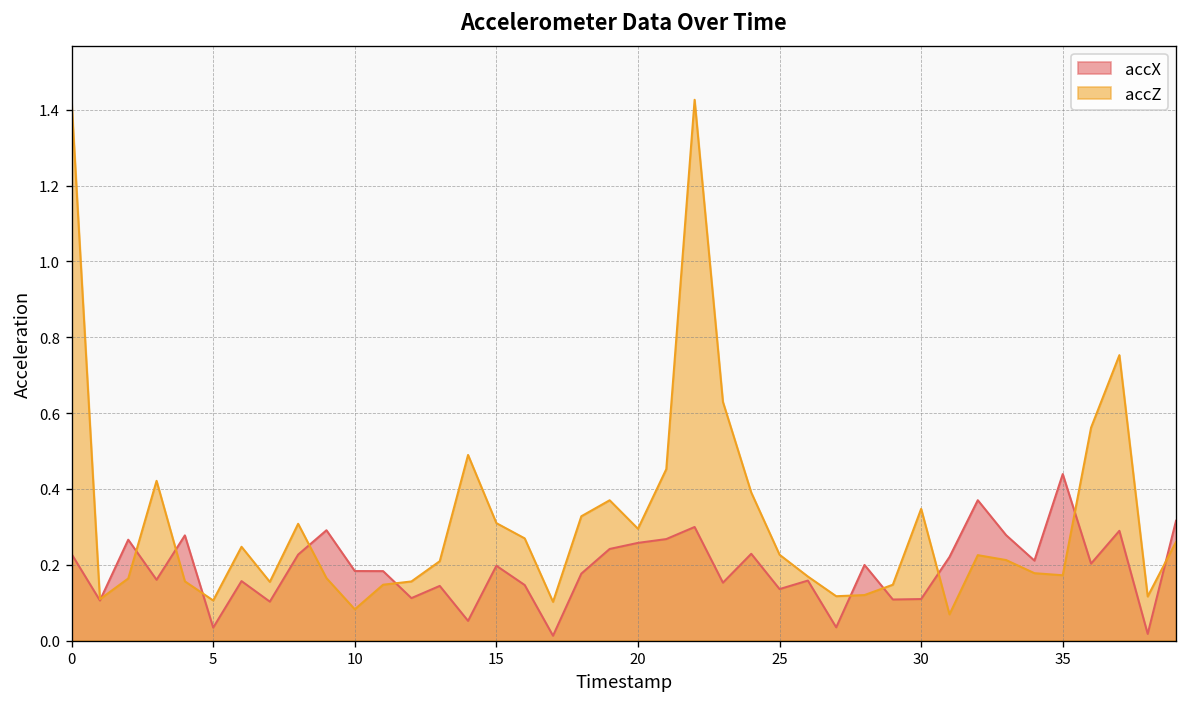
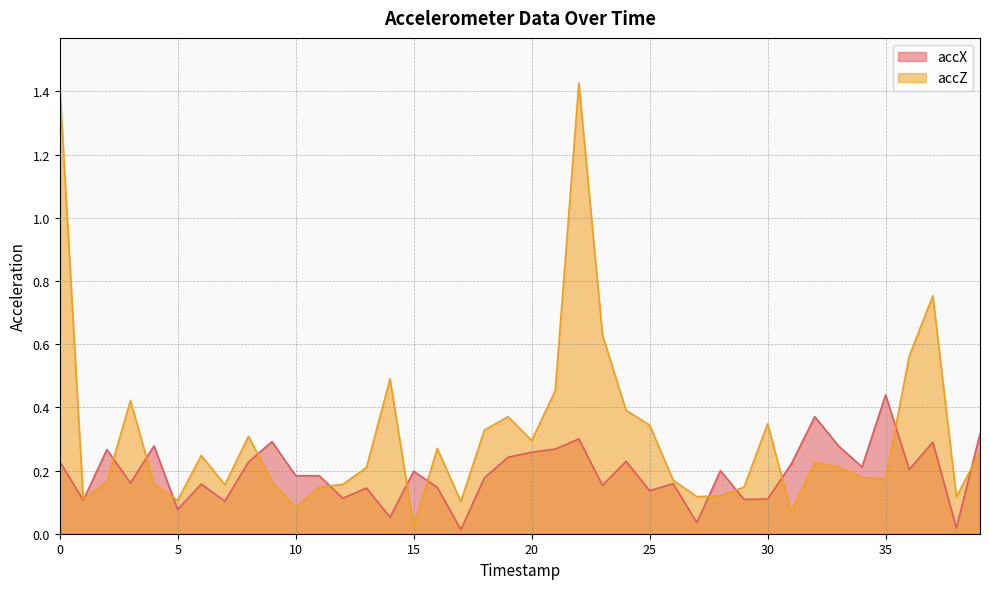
  {
    "accX": {
      "0": 0.23,
-     "5": 0.03,
+     "5": 0.08,
      "10": 0.18,
      "15": 0.20,
      "20": 0.26,
      "25": 0.14,
      "30": 0.11,
      "35": 0.44
    },
    "accZ": {
      "0": 1.42,
      "5": 0.11,
      "10": 0.08,
-     "15": 0.31,
+     "15": 0.02,
      "20": 0.30,
-     "25": 0.23,
+     "25": 0.34,
      "30": 0.35,
      "35": 0.17
    }
  }
